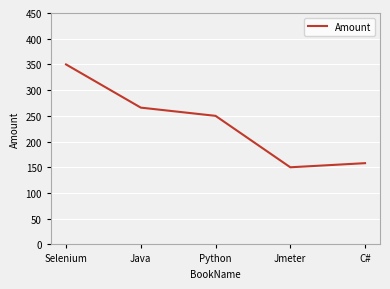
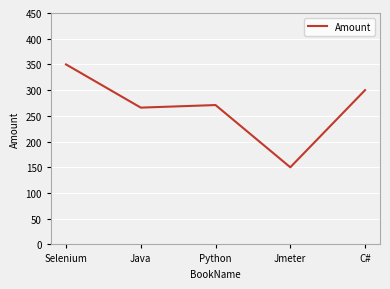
  {
    "Selenium": 350,
    "Java": 270,
-   "Python": 250,
+   "Python": 270,
    "Jmeter": 150,
-   "C#": 160
+   "C#": 300
  }
